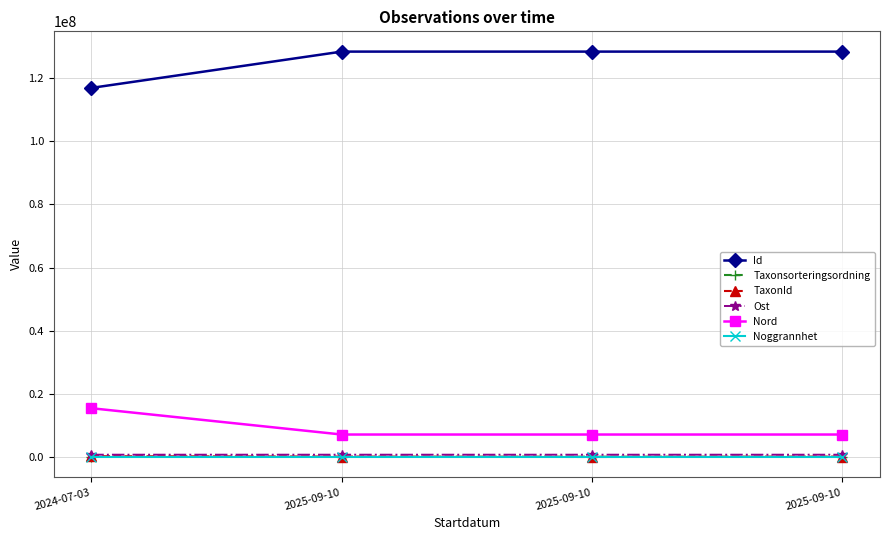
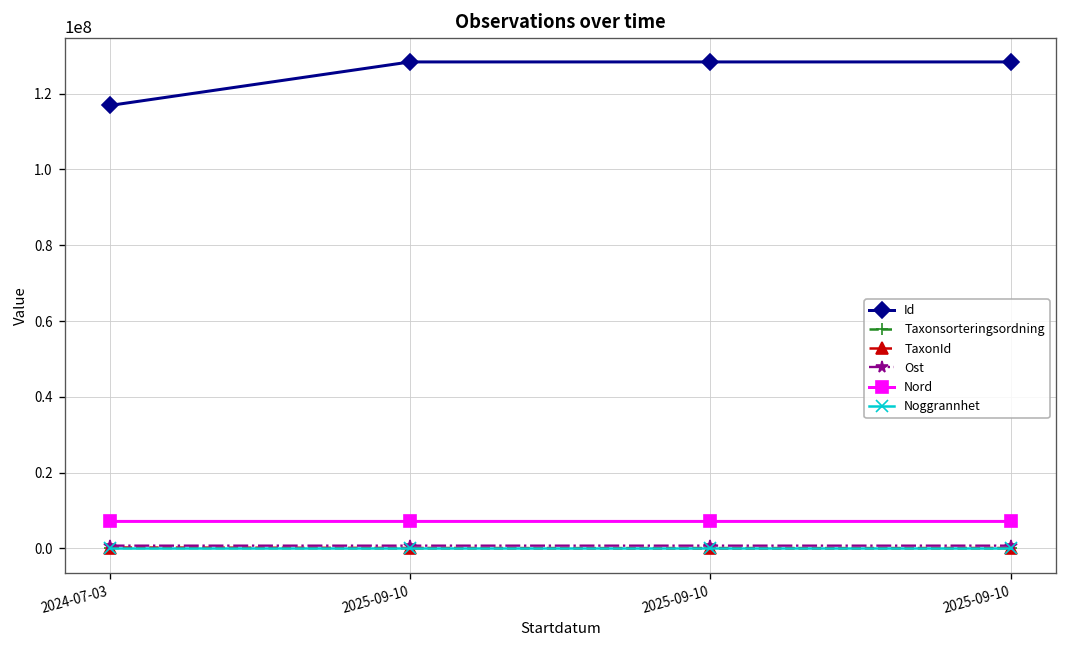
  {
    "Id": {
      "2024-07-03": 117000000
    },
    "Nord": {
-     "2024-07-03": 15000000
+     "2024-07-03": 7000000
    }
  }
